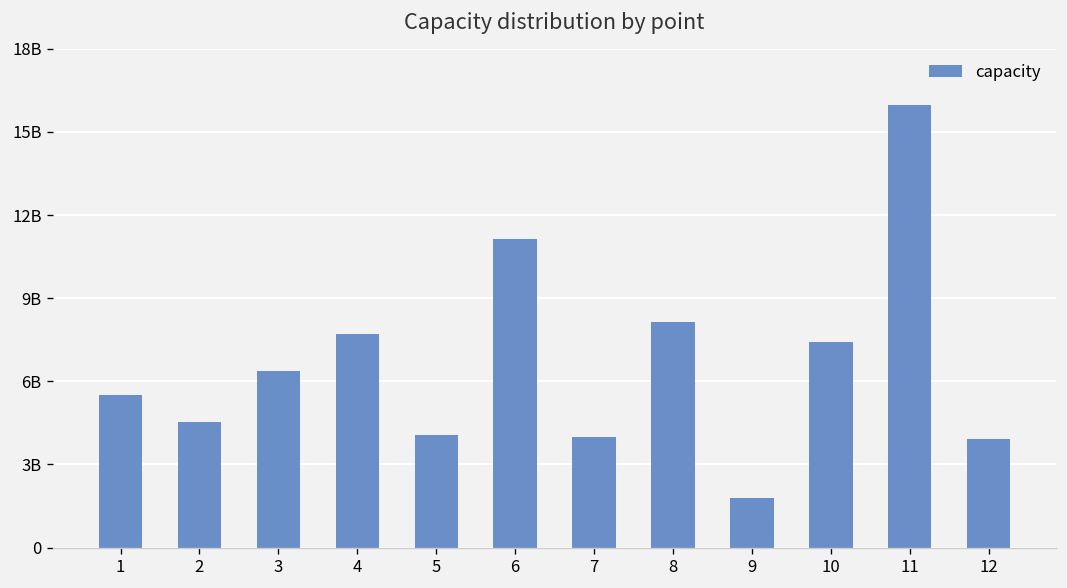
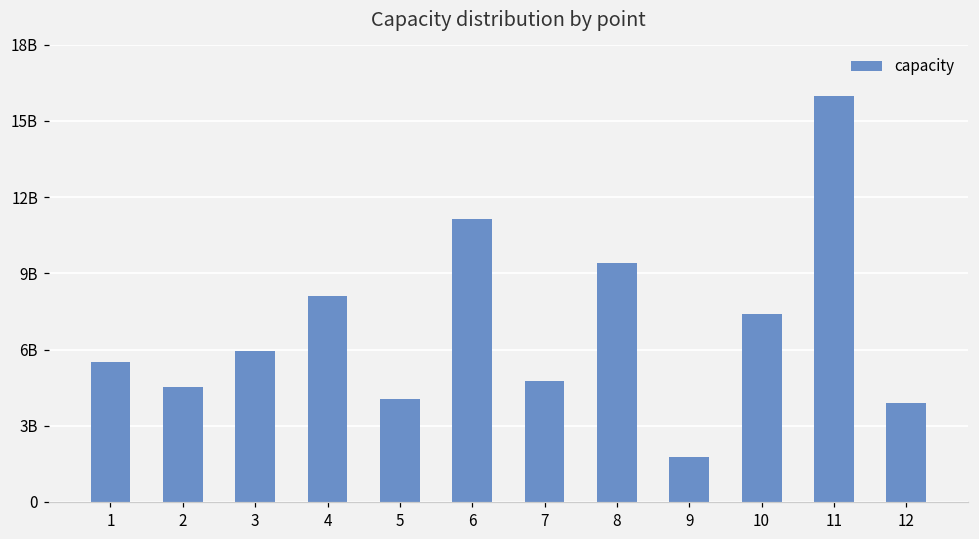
  {
    "1": 5500000000,
    "2": 4500000000,
-   "3": 6400000000,
-   "4": 7700000000,
+   "3": 5900000000,
+   "4": 8100000000,
    "5": 4100000000,
    "6": 11100000000,
-   "7": 4000000000,
-   "8": 8100000000,
+   "7": 4800000000,
+   "8": 9400000000,
    "9": 1800000000,
    "10": 7400000000,
    "11": 16000000000,
    "12": 3900000000
  }
